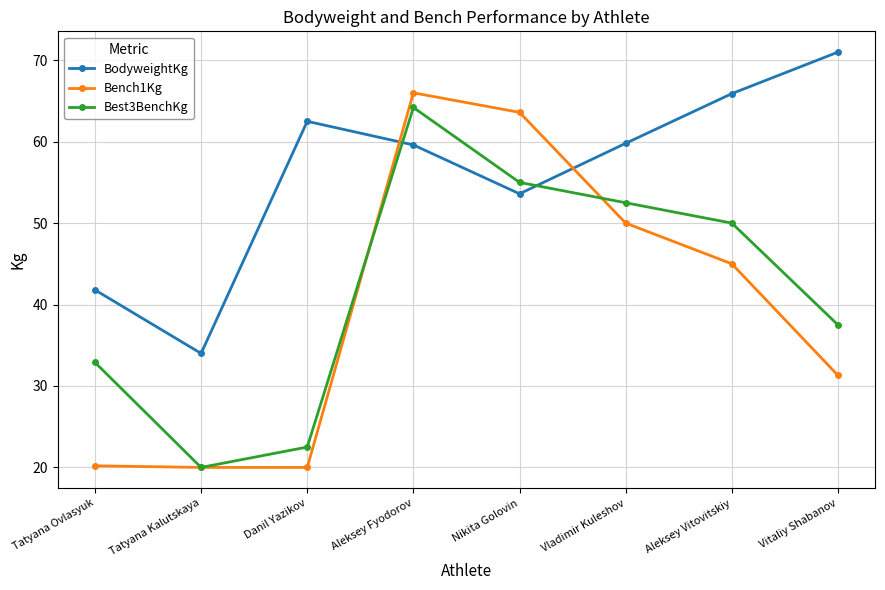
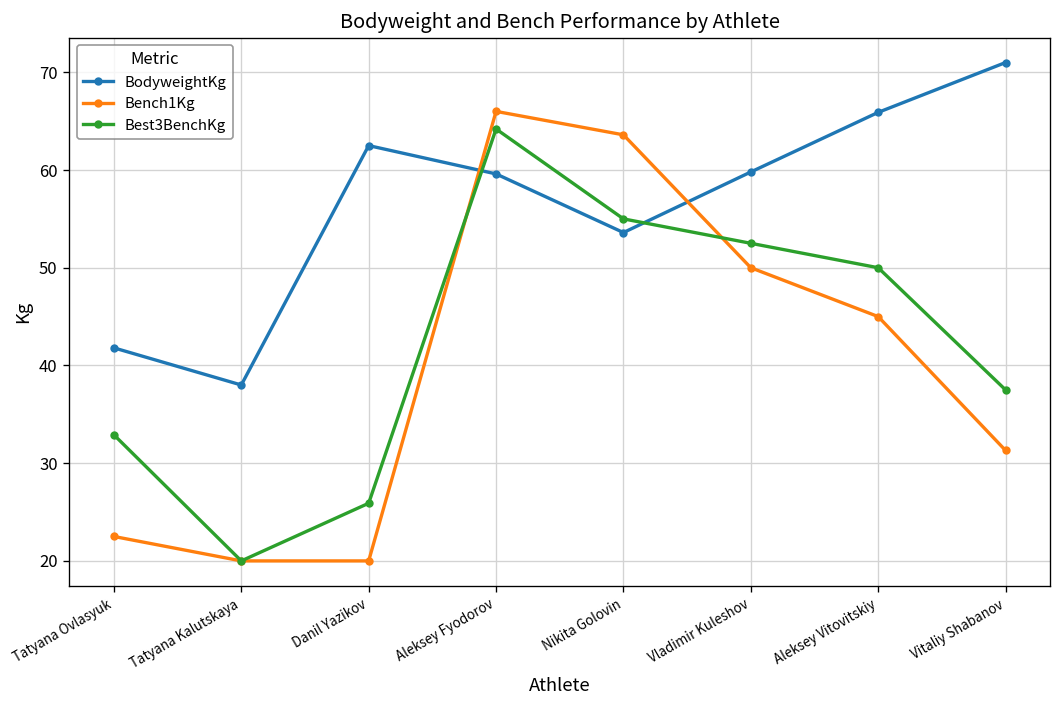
  {
    "BodyweightKg": {
      "Tatyana Ovlasyuk": 42,
-     "Tatyana Kalutskaya": 34,
+     "Tatyana Kalutskaya": 38,
      "Danil Yazikov": 63,
      "Aleksey Fyodorov": 60,
      "Nikita Golovin": 54,
      "Vladimir Kuleshov": 60,
      "Aleksey Vitovitskiy": 66,
      "Vitaliy Shabanov": 71
    },
    "Bench1Kg": {
-     "Tatyana Ovlasyuk": 20,
+     "Tatyana Ovlasyuk": 23,
      "Danil Yazikov": 20,
      "Aleksey Fyodorov": 66,
      "Nikita Golovin": 64,
      "Vladimir Kuleshov": 50,
      "Aleksey Vitovitskiy": 45,
      "Vitaliy Shabanov": 31
    },
    "Best3BenchKg": {
      "Tatyana Ovlasyuk": 33,
-     "Danil Yazikov": 23,
+     "Danil Yazikov": 26,
      "Aleksey Fyodorov": 64,
      "Nikita Golovin": 55,
      "Vladimir Kuleshov": 53,
      "Aleksey Vitovitskiy": 50,
      "Vitaliy Shabanov": 38
    }
  }
